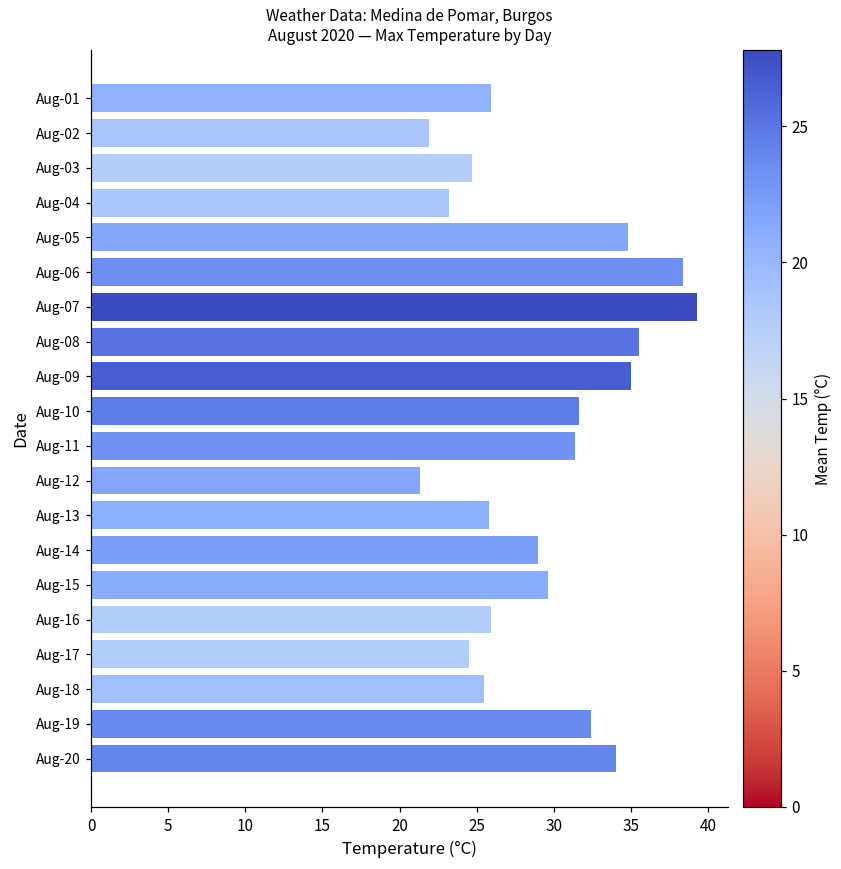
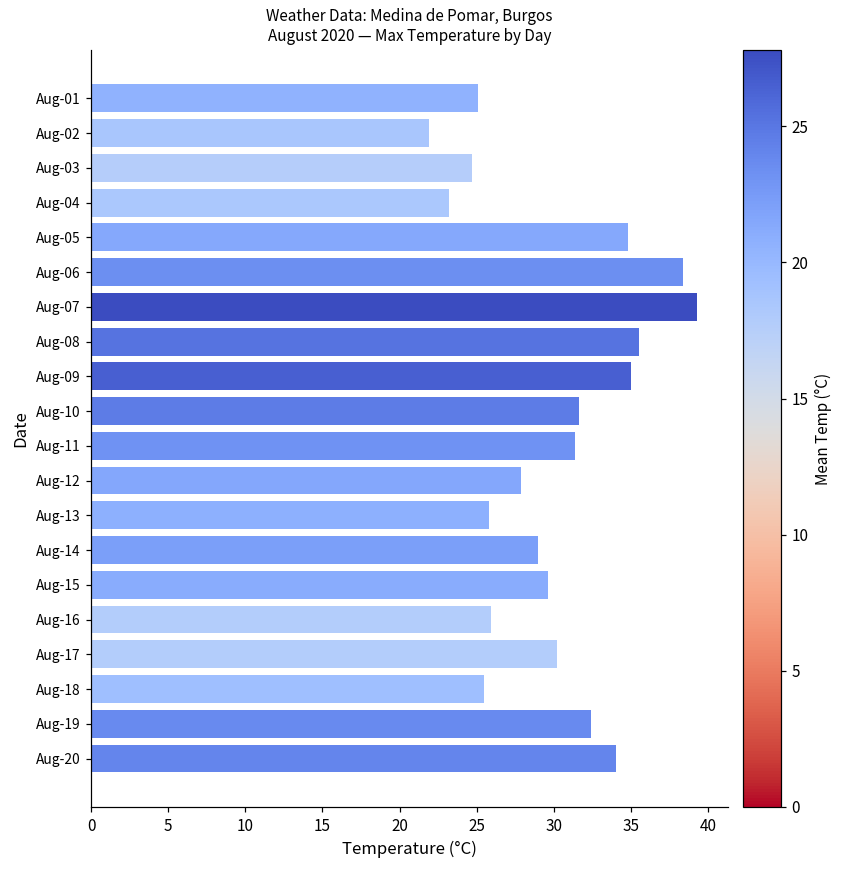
  {
-   "Aug-01": 25.9,
+   "Aug-01": 25.1,
    "Aug-02": 21.9,
    "Aug-03": 24.7,
    "Aug-04": 23.2,
    "Aug-05": 34.8,
    "Aug-06": 38.4,
    "Aug-07": 39.3,
    "Aug-08": 35.5,
    "Aug-09": 35.0,
    "Aug-10": 31.6,
    "Aug-11": 31.4,
-   "Aug-12": 21.3,
+   "Aug-12": 27.9,
    "Aug-13": 25.8,
    "Aug-14": 29.0,
    "Aug-15": 29.6,
    "Aug-16": 25.9,
-   "Aug-17": 24.5,
+   "Aug-17": 30.2,
    "Aug-18": 25.5,
    "Aug-19": 32.4,
    "Aug-20": 34.0
  }
